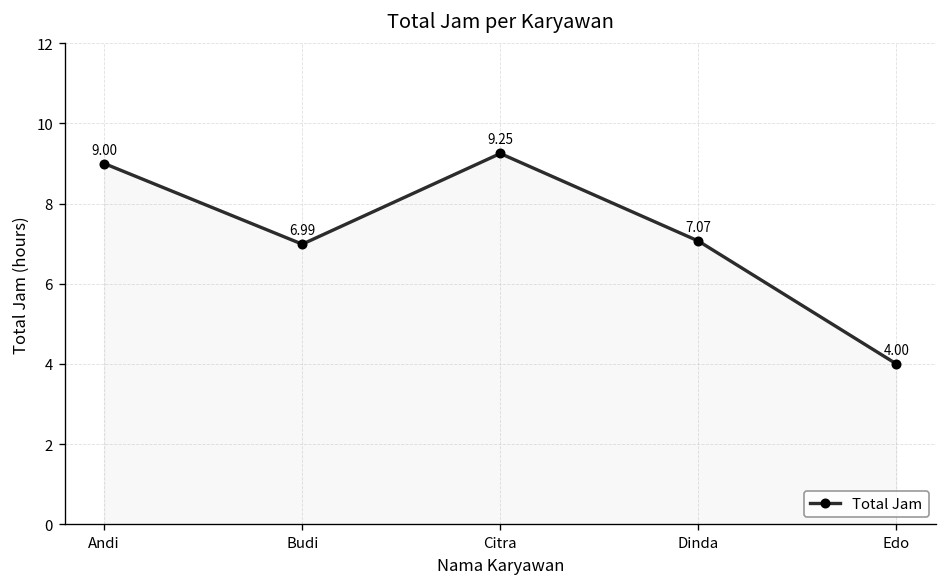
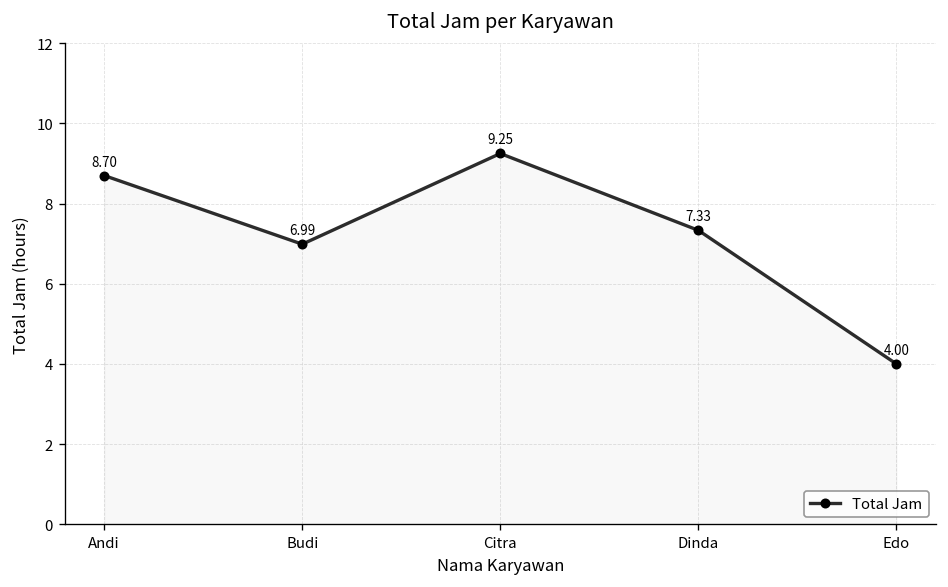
  {
-   "Andi": 9.00,
+   "Andi": 8.70,
    "Budi": 6.99,
    "Citra": 9.25,
-   "Dinda": 7.07,
+   "Dinda": 7.33,
    "Edo": 4.00
  }
